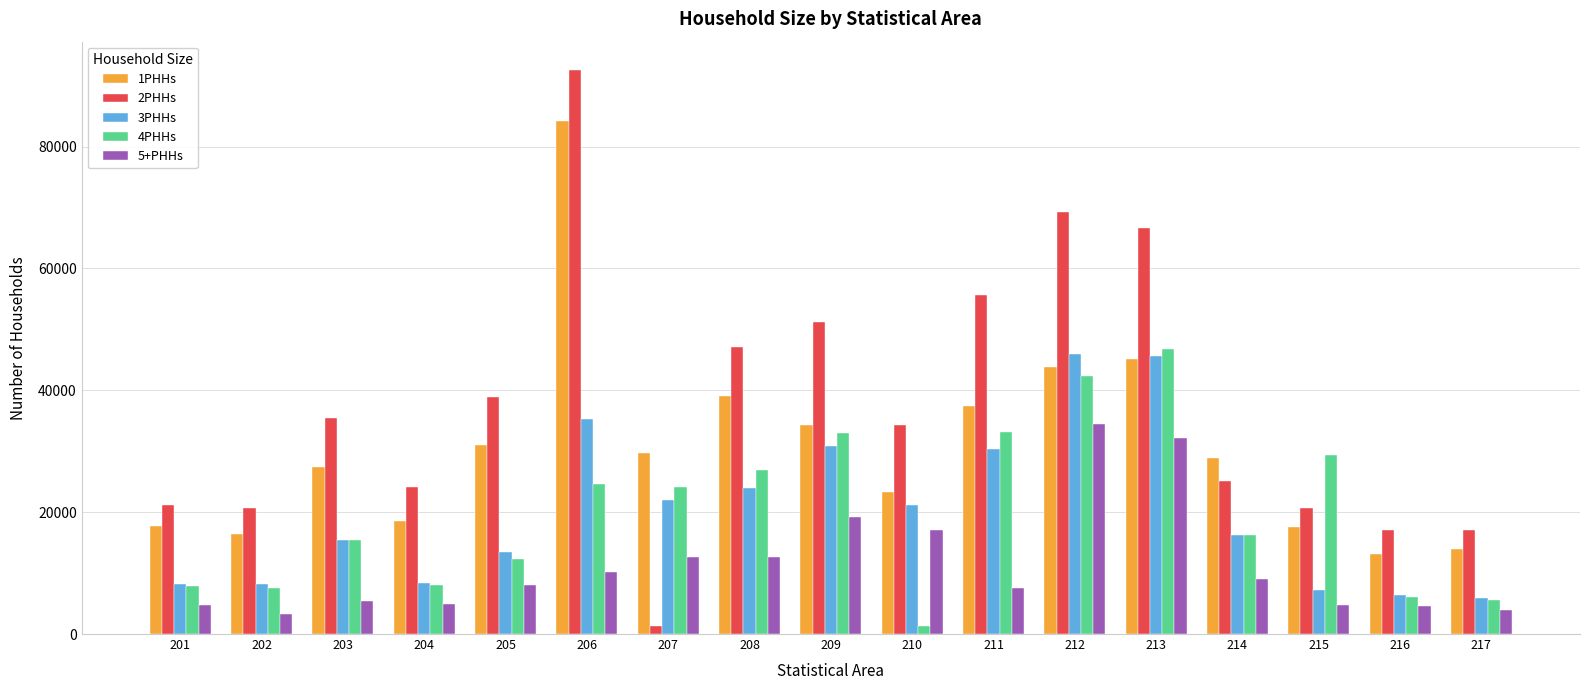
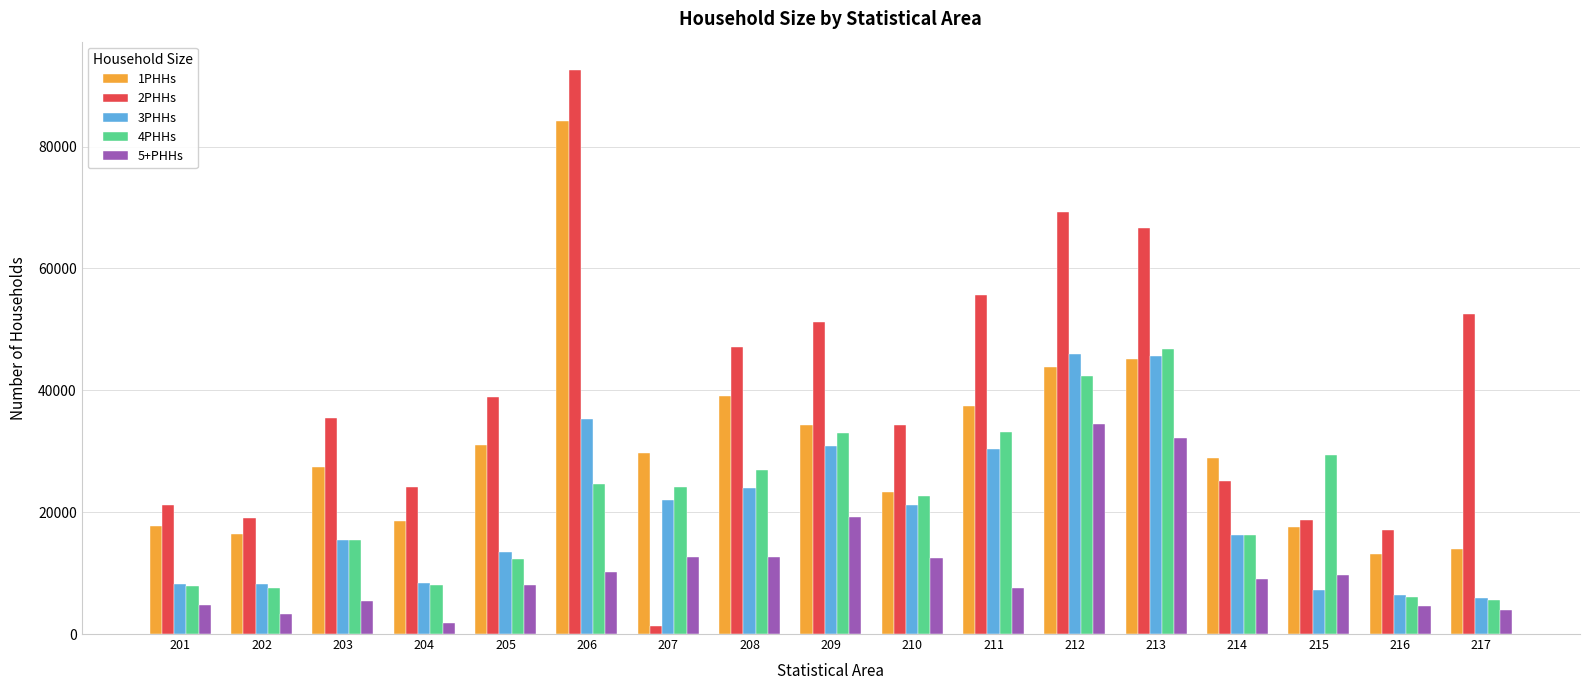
  {
    "1PHHs": {
      "201": 18000,
      "202": 16000,
      "203": 27000,
      "204": 19000,
      "205": 31000,
      "206": 84000,
      "207": 30000,
      "208": 39000,
      "209": 34000,
      "210": 23000,
      "211": 37000,
      "212": 44000,
      "213": 45000,
      "214": 29000,
      "215": 18000,
      "216": 13000,
      "217": 14000
    },
    "2PHHs": {
      "201": 21000,
-     "202": 21000,
+     "202": 19000,
      "203": 35000,
      "204": 24000,
      "205": 39000,
      "206": 93000,
      "207": 1000,
      "208": 47000,
      "209": 51000,
      "210": 34000,
      "211": 56000,
      "212": 69000,
      "213": 67000,
      "214": 25000,
-     "215": 21000,
+     "215": 19000,
      "216": 17000,
-     "217": 17000
+     "217": 52000
    },
    "3PHHs": {
      "201": 8000,
      "202": 8000,
      "203": 15000,
      "204": 8000,
      "205": 13000,
      "206": 35000,
      "207": 22000,
      "208": 24000,
      "209": 31000,
      "210": 21000,
      "211": 30000,
      "212": 46000,
      "213": 46000,
      "214": 16000,
      "215": 7000,
      "216": 6000,
      "217": 6000
    },
    "4PHHs": {
      "201": 8000,
      "202": 7000,
      "203": 15000,
      "204": 8000,
      "205": 12000,
      "206": 25000,
      "207": 24000,
      "208": 27000,
      "209": 33000,
-     "210": 1000,
+     "210": 23000,
      "211": 33000,
      "212": 42000,
      "213": 47000,
      "214": 16000,
      "215": 29000,
      "216": 6000,
      "217": 6000
    },
    "5+PHHs": {
      "201": 5000,
      "202": 3000,
      "203": 5000,
-     "204": 5000,
+     "204": 2000,
      "205": 8000,
      "206": 10000,
      "207": 13000,
      "208": 13000,
      "209": 19000,
-     "210": 17000,
+     "210": 12000,
      "211": 8000,
      "212": 35000,
      "213": 32000,
      "214": 9000,
-     "215": 5000,
+     "215": 10000,
      "216": 5000,
      "217": 4000
    }
  }
